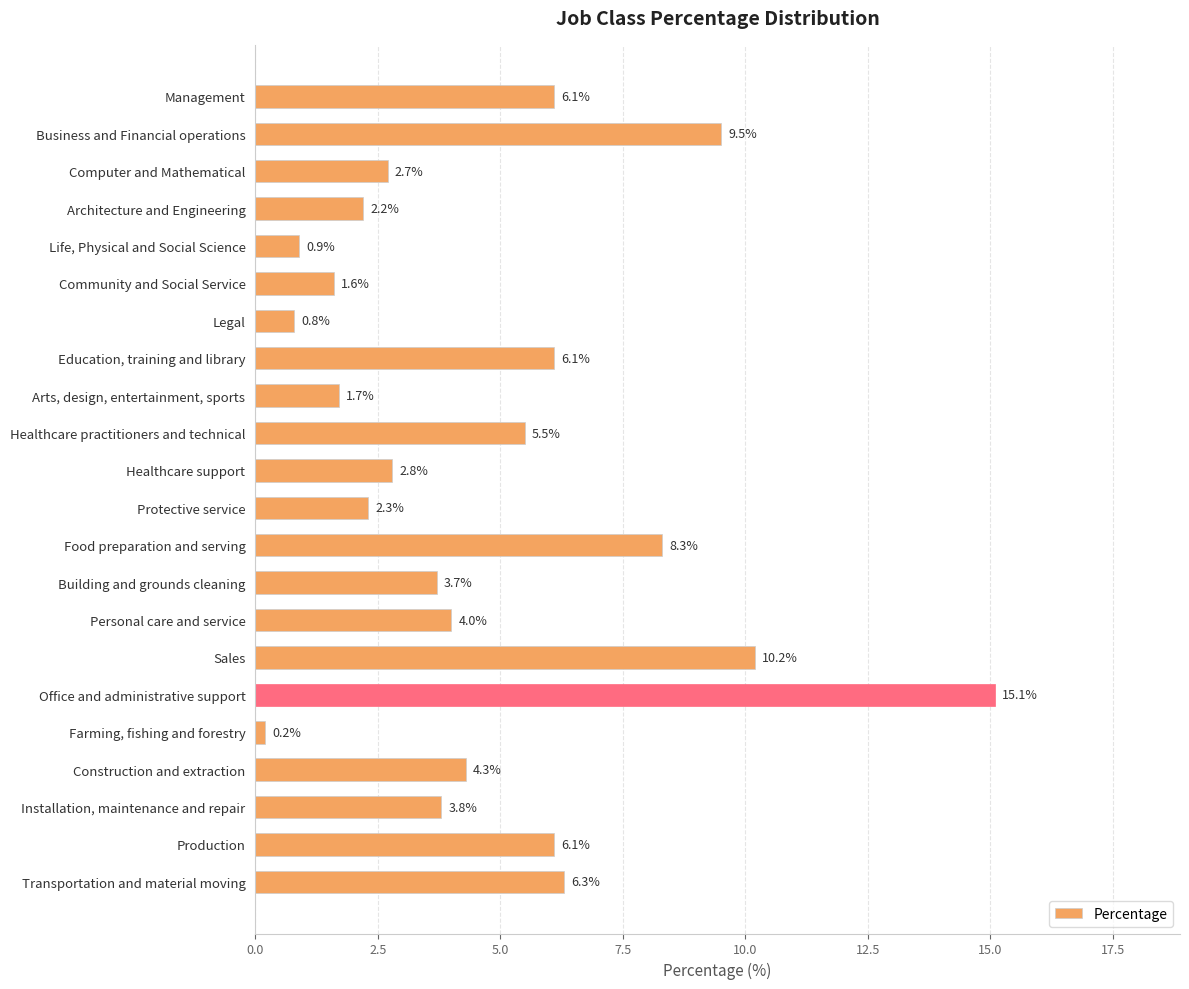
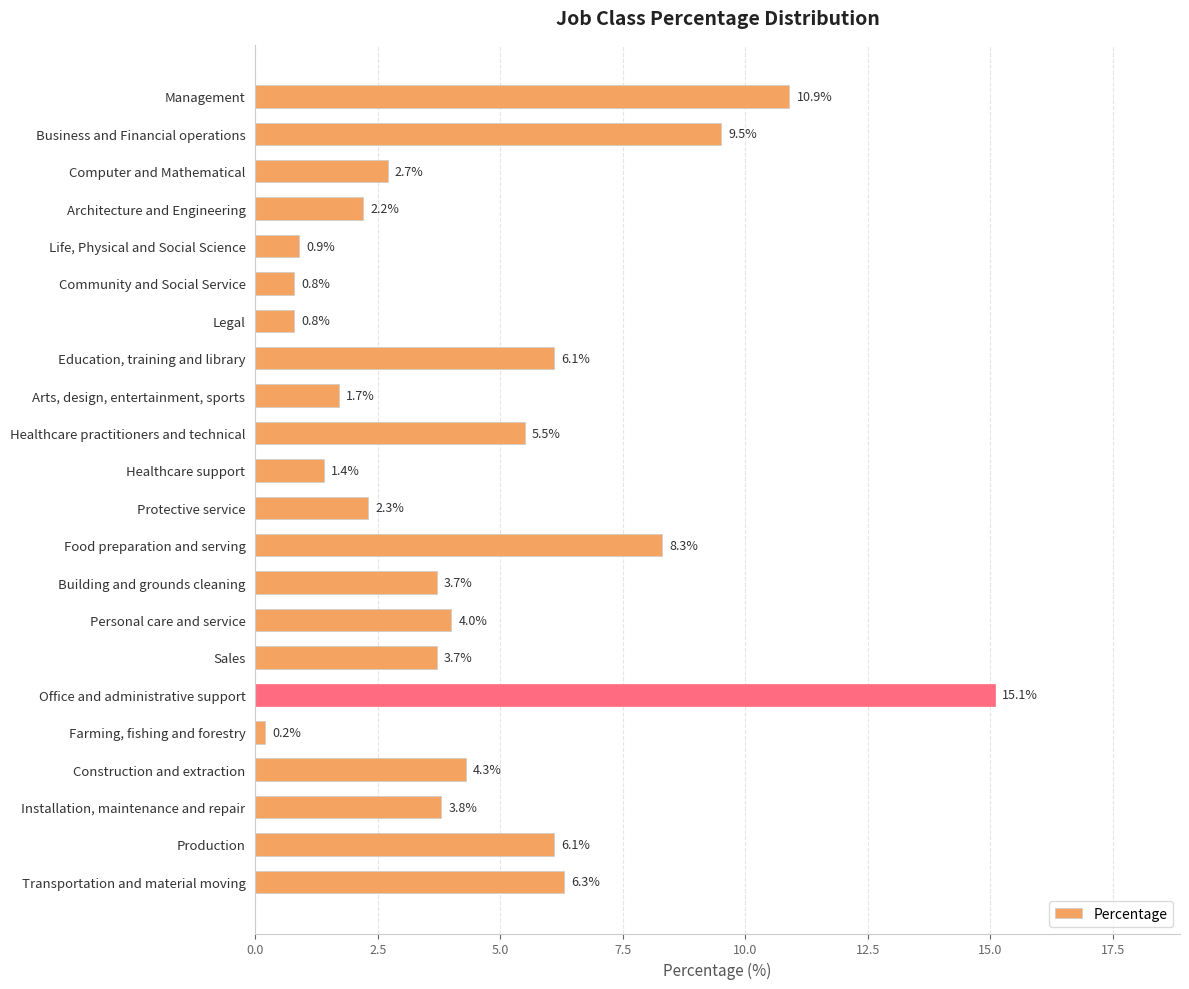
  {
-   "Management": "6.1%",
+   "Management": "10.9%",
    "Business and Financial operations": "9.5%",
    "Computer and Mathematical": "2.7%",
    "Architecture and Engineering": "2.2%",
    "Life, Physical and Social Science": "0.9%",
-   "Community and Social Service": "1.6%",
+   "Community and Social Service": "0.8%",
    "Legal": "0.8%",
    "Education, training and library": "6.1%",
    "Arts, design, entertainment, sports": "1.7%",
    "Healthcare practitioners and technical": "5.5%",
-   "Healthcare support": "2.8%",
+   "Healthcare support": "1.4%",
    "Protective service": "2.3%",
    "Food preparation and serving": "8.3%",
    "Building and grounds cleaning": "3.7%",
    "Personal care and service": "4.0%",
-   "Sales": "10.2%",
+   "Sales": "3.7%",
    "Office and administrative support": "15.1%",
    "Farming, fishing and forestry": "0.2%",
    "Construction and extraction": "4.3%",
    "Installation, maintenance and repair": "3.8%",
    "Production": "6.1%",
    "Transportation and material moving": "6.3%"
  }
